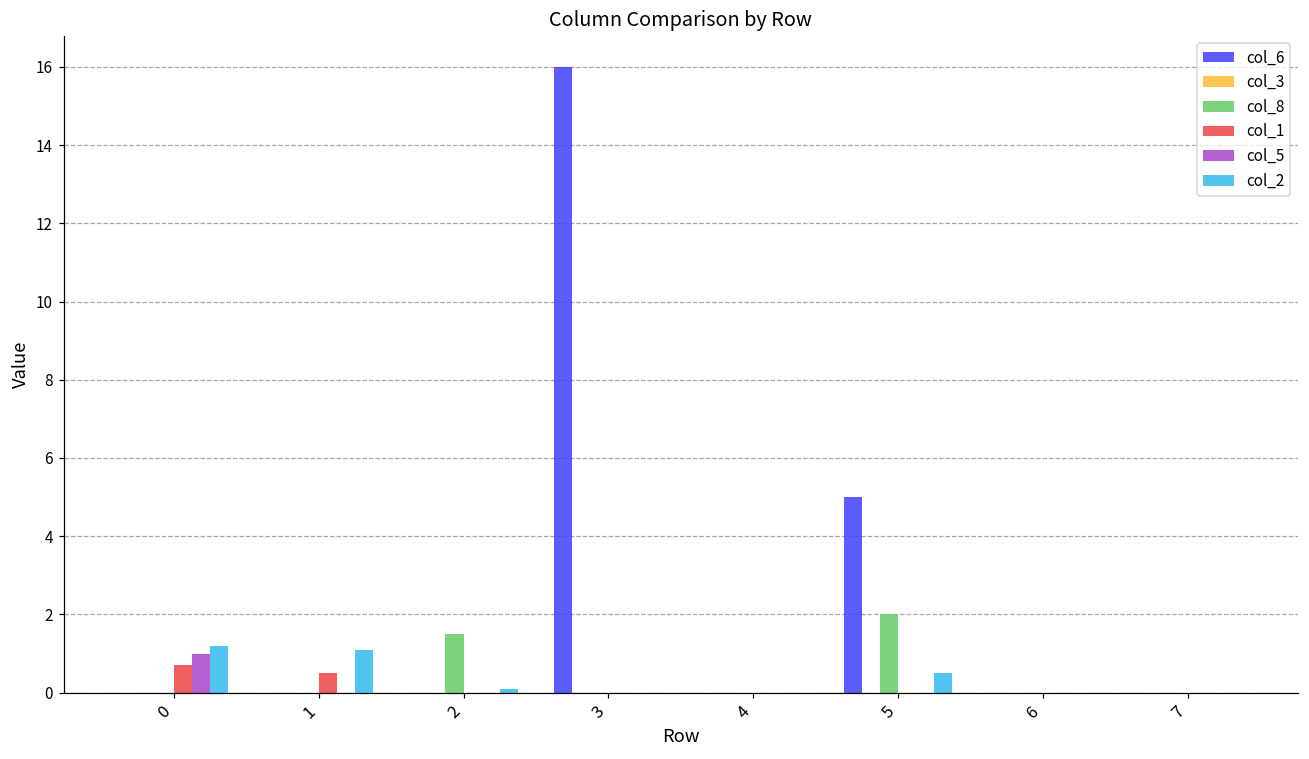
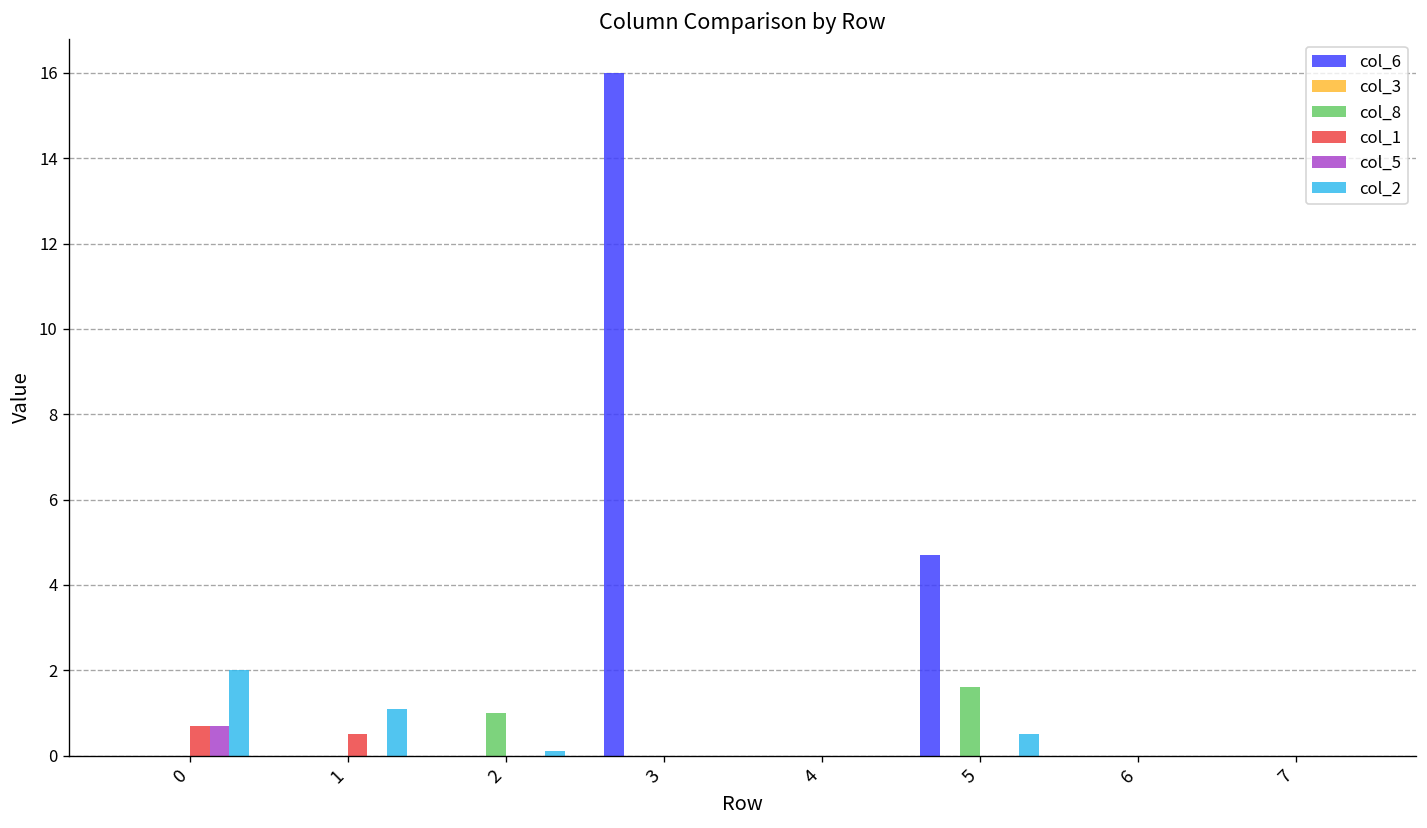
  {
    "col_6": {
      "0": 0.0,
      "1": 0.0,
      "2": 0.0,
      "3": 16.0,
      "4": 0.0,
-     "5": 5.0,
+     "5": 4.7,
      "6": 0.0,
      "7": 0.0
    },
    "col_3": {
      "0": 0.0,
      "1": 0.0,
      "2": 0.0,
      "3": 0.0,
      "4": 0.0,
      "5": 0.0,
      "6": 0.0,
      "7": 0.0
    },
    "col_8": {
      "0": 0.0,
      "1": 0.0,
-     "2": 1.5,
+     "2": 1.0,
      "3": 0.0,
      "4": 0.0,
-     "5": 2.0,
+     "5": 1.6,
      "6": 0.0,
      "7": 0.0
    },
    "col_1": {
      "0": 0.7,
      "1": 0.5,
      "2": 0.0,
      "3": 0.0,
      "4": 0.0,
      "5": 0.0,
      "6": 0.0,
      "7": 0.0
    },
    "col_5": {
-     "0": 1.0,
+     "0": 0.7,
      "1": 0.0,
      "2": 0.0,
      "3": 0.0,
      "4": 0.0,
      "5": 0.0,
      "6": 0.0,
      "7": 0.0
    },
    "col_2": {
-     "0": 1.2,
+     "0": 2.0,
      "1": 1.1,
      "2": 0.1,
      "3": 0.0,
      "4": 0.0,
      "5": 0.5,
      "6": 0.0,
      "7": 0.0
    }
  }
